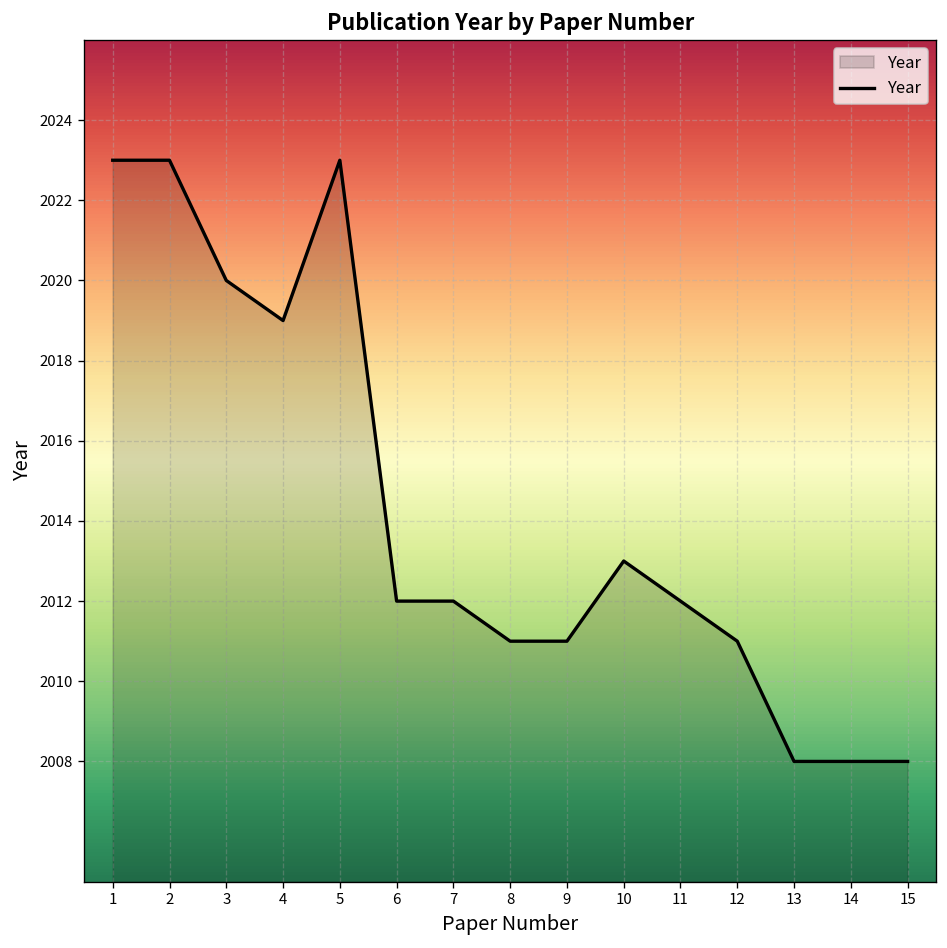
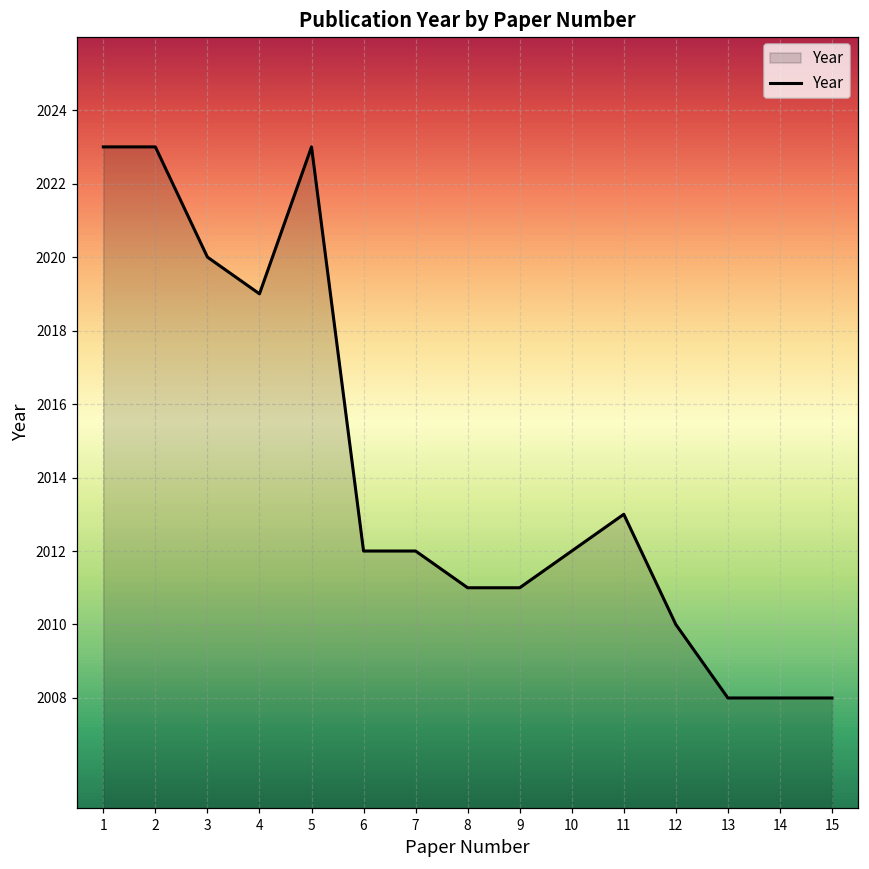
  {
    "1": 2023,
    "2": 2023,
    "3": 2020,
    "4": 2019,
    "5": 2023,
    "6": 2012,
    "7": 2012,
    "8": 2011,
    "9": 2011,
-   "10": 2013,
-   "11": 2012,
-   "12": 2011,
+   "10": 2012,
+   "11": 2013,
+   "12": 2010,
    "13": 2008,
    "14": 2008,
    "15": 2008
  }
